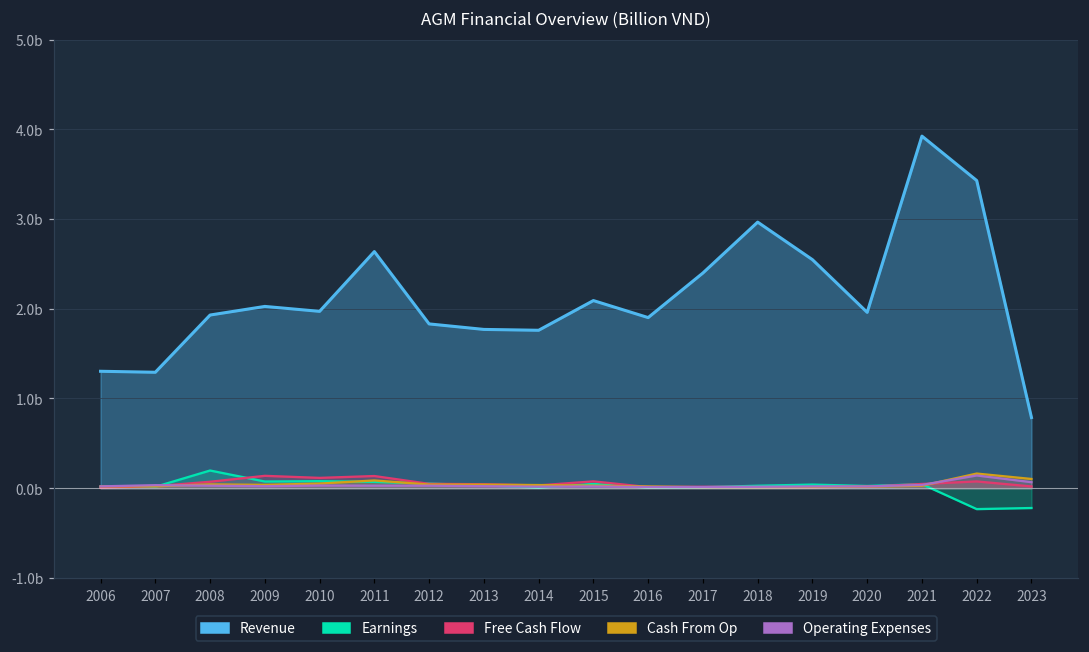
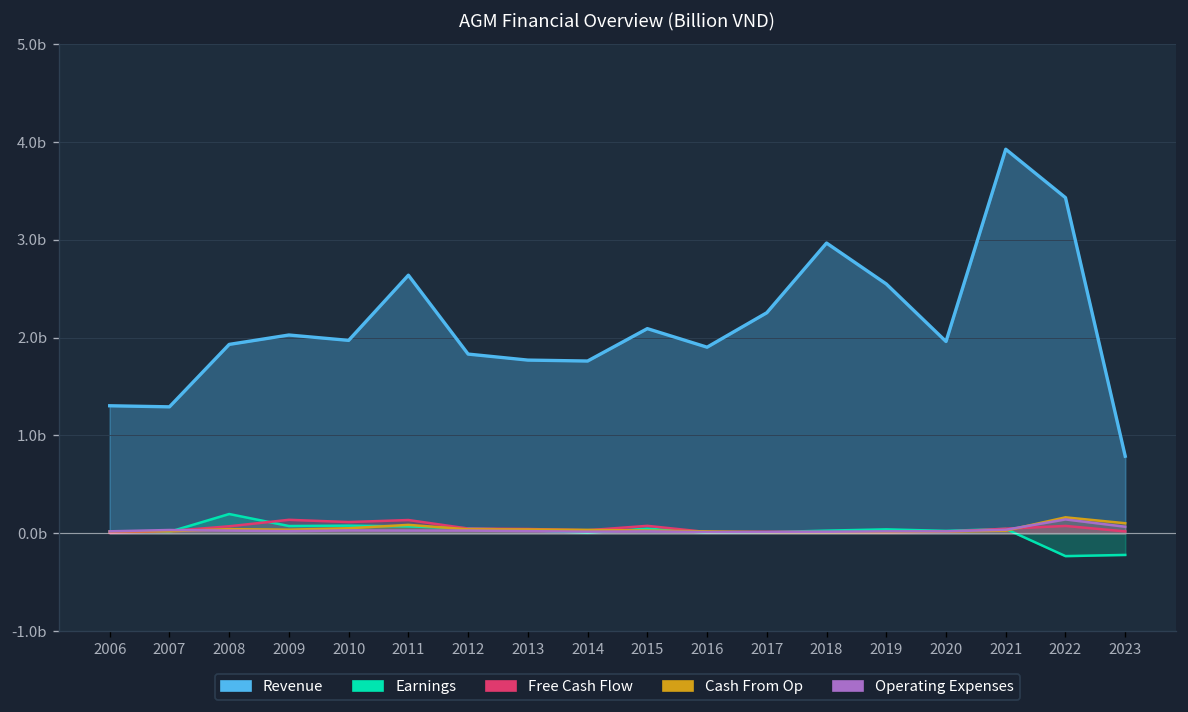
  {
    "Revenue": {
      "2006": "1.3b",
      "2007": "1.3b",
      "2008": "1.9b",
      "2009": "2.0b",
      "2010": "2.0b",
      "2011": "2.6b",
      "2012": "1.8b",
      "2013": "1.8b",
      "2014": "1.8b",
      "2015": "2.1b",
      "2016": "1.9b",
-     "2017": "2.4b",
+     "2017": "2.3b",
      "2018": "3.0b",
      "2019": "2.5b",
      "2020": "2.0b",
      "2021": "3.9b",
      "2022": "3.4b",
      "2023": "0.8b"
    }
  }
